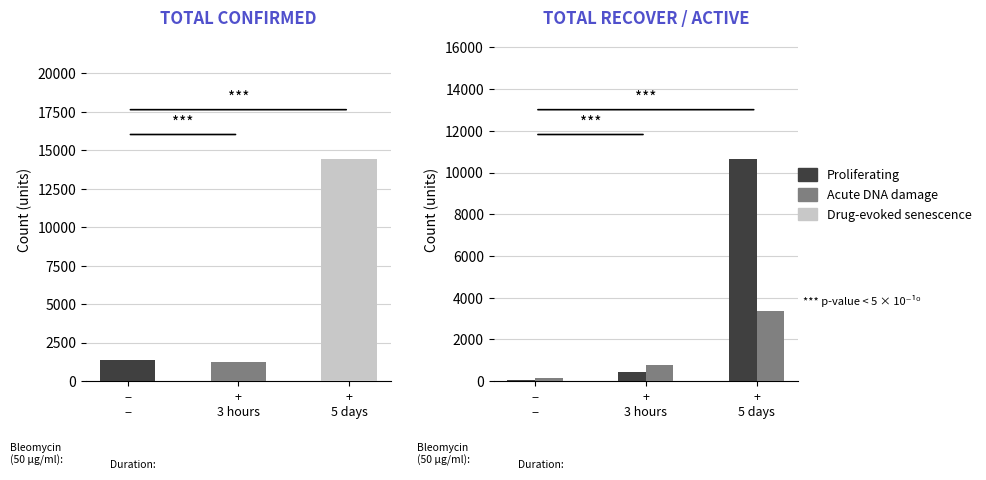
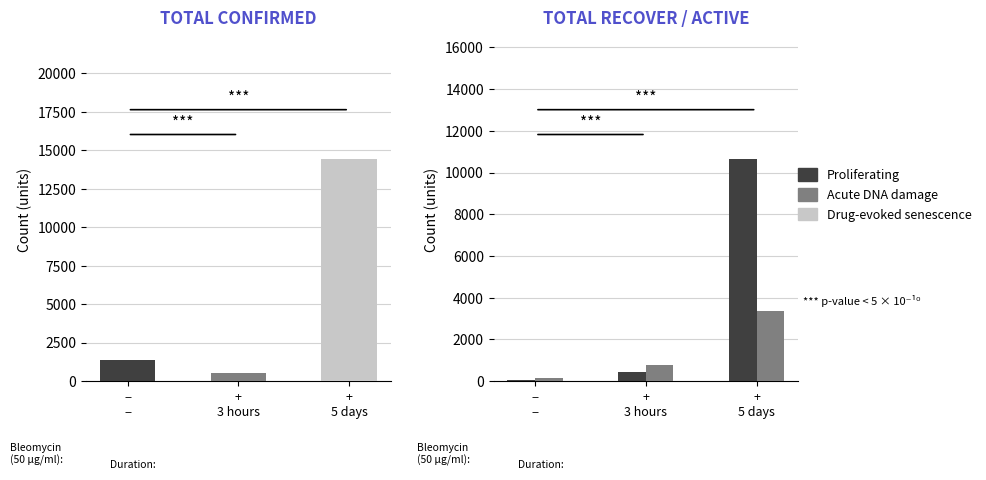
  {
    "TOTAL CONFIRMED": {
      "− −": 1300,
-     "+ 3 hours": 1300,
+     "+ 3 hours": 600,
      "+ 5 days": 14400
    }
  }
